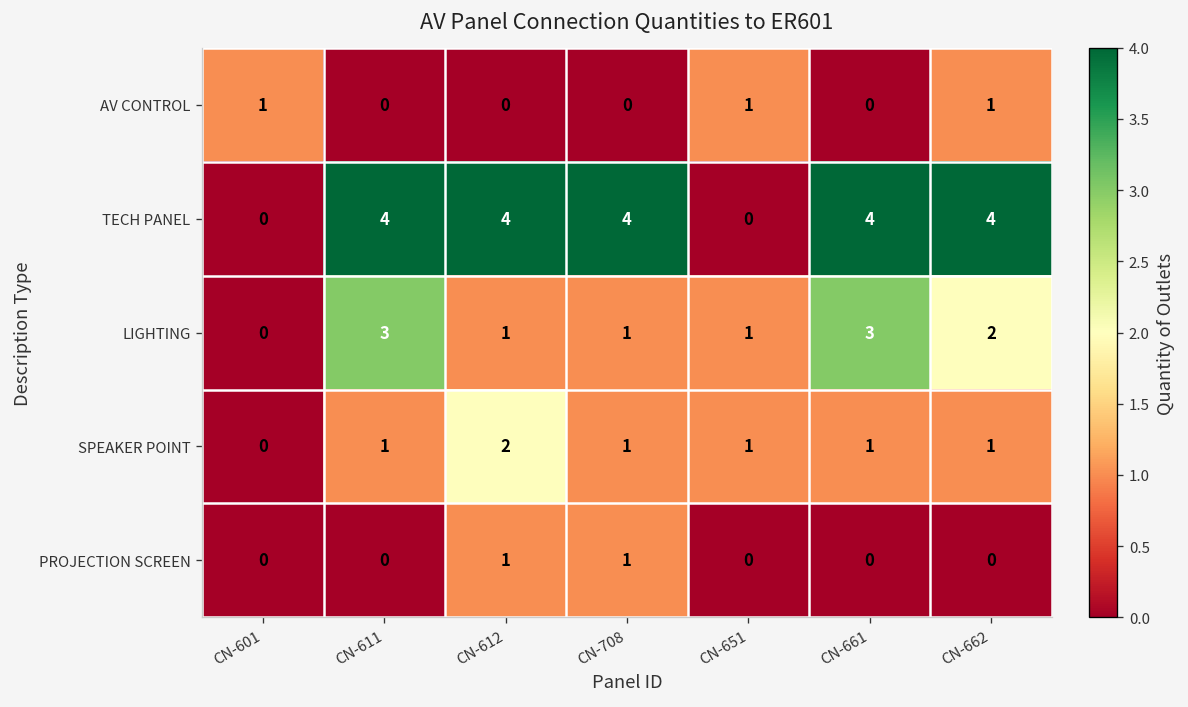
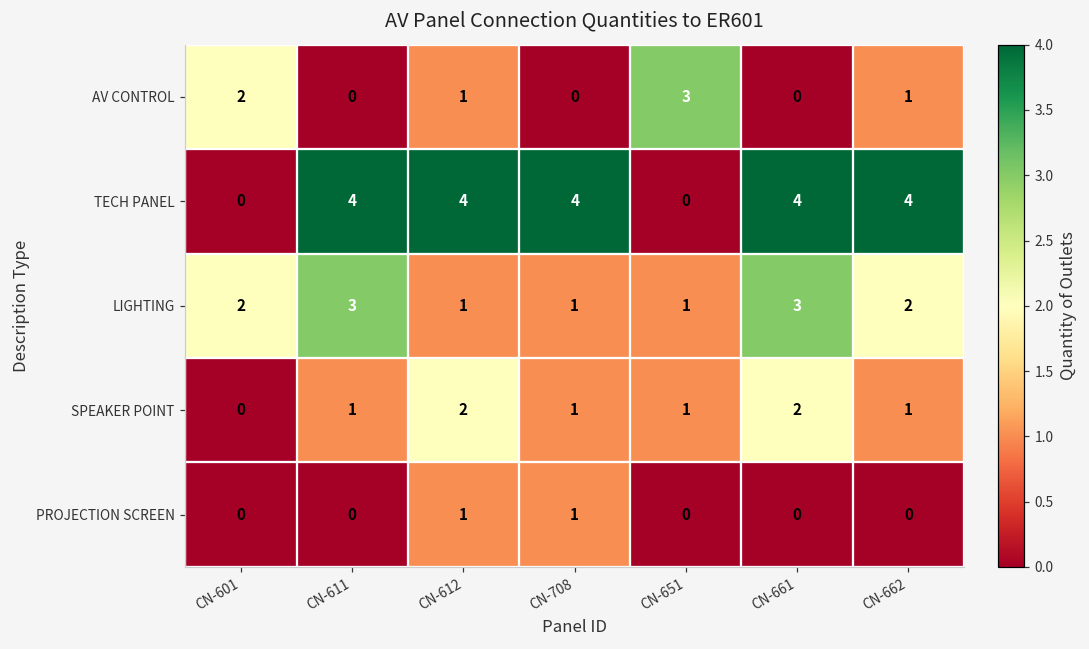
  {
    "AV CONTROL": {
-     "CN-601": 1,
+     "CN-601": 2,
      "CN-611": 0,
-     "CN-612": 0,
+     "CN-612": 1,
      "CN-708": 0,
-     "CN-651": 1,
+     "CN-651": 3,
      "CN-661": 0,
      "CN-662": 1
    },
    "TECH PANEL": {
      "CN-601": 0,
      "CN-611": 4,
      "CN-612": 4,
      "CN-708": 4,
      "CN-651": 0,
      "CN-661": 4,
      "CN-662": 4
    },
    "LIGHTING": {
-     "CN-601": 0,
+     "CN-601": 2,
      "CN-611": 3,
      "CN-612": 1,
      "CN-708": 1,
      "CN-651": 1,
      "CN-661": 3,
      "CN-662": 2
    },
    "SPEAKER POINT": {
      "CN-601": 0,
      "CN-611": 1,
      "CN-612": 2,
      "CN-708": 1,
      "CN-651": 1,
-     "CN-661": 1,
+     "CN-661": 2,
      "CN-662": 1
    },
    "PROJECTION SCREEN": {
      "CN-601": 0,
      "CN-611": 0,
      "CN-612": 1,
      "CN-708": 1,
      "CN-651": 0,
      "CN-661": 0,
      "CN-662": 0
    }
  }
